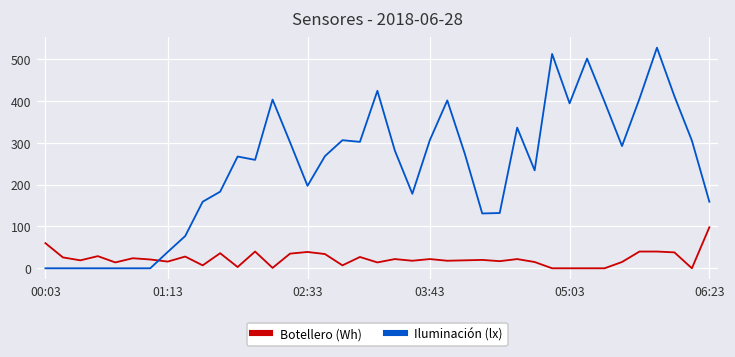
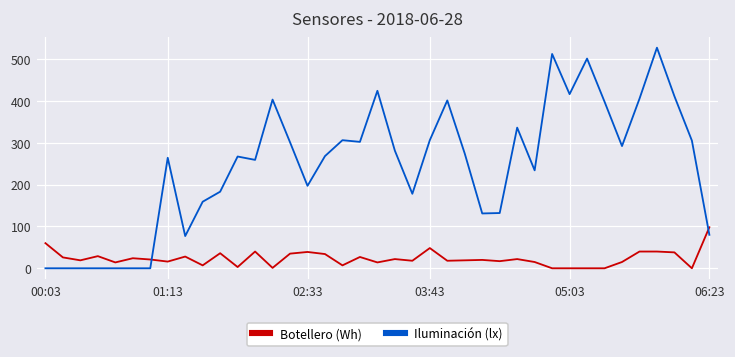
  {
    "Botellero (Wh)": {
      "00:03": 60,
      "01:13": 20,
      "02:33": 40,
-     "03:43": 20,
+     "03:43": 50,
      "05:03": 0,
      "06:23": 100
    },
    "Iluminación (lx)": {
      "00:03": 0,
-     "01:13": 40,
+     "01:13": 260,
      "02:33": 200,
      "03:43": 310,
-     "05:03": 390,
-     "06:23": 160
+     "05:03": 420,
+     "06:23": 80
    }
  }
